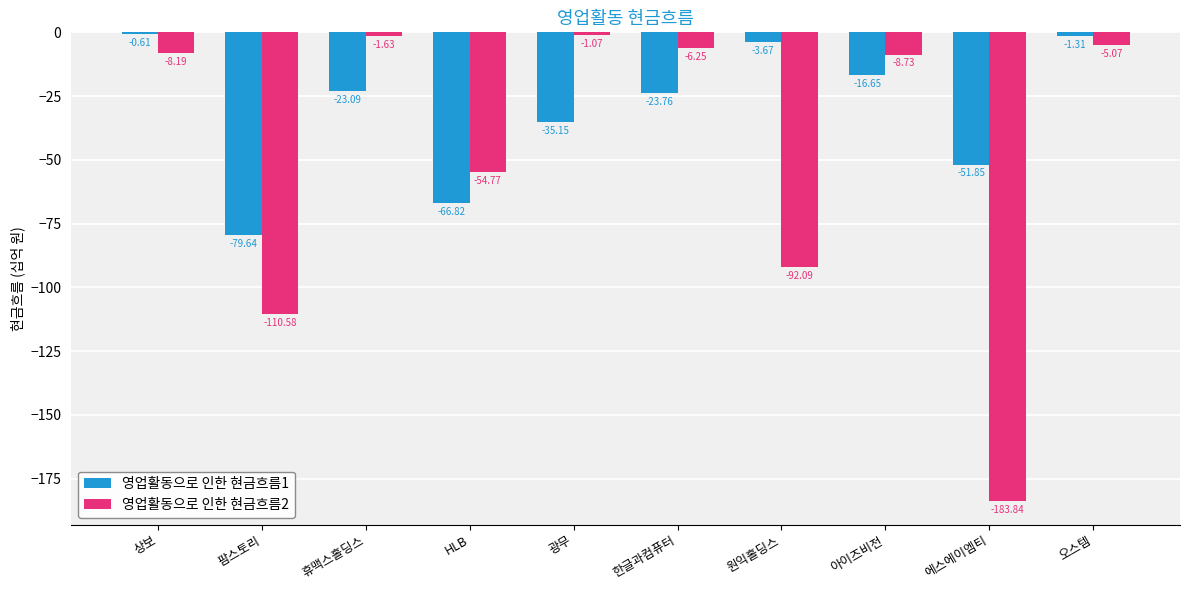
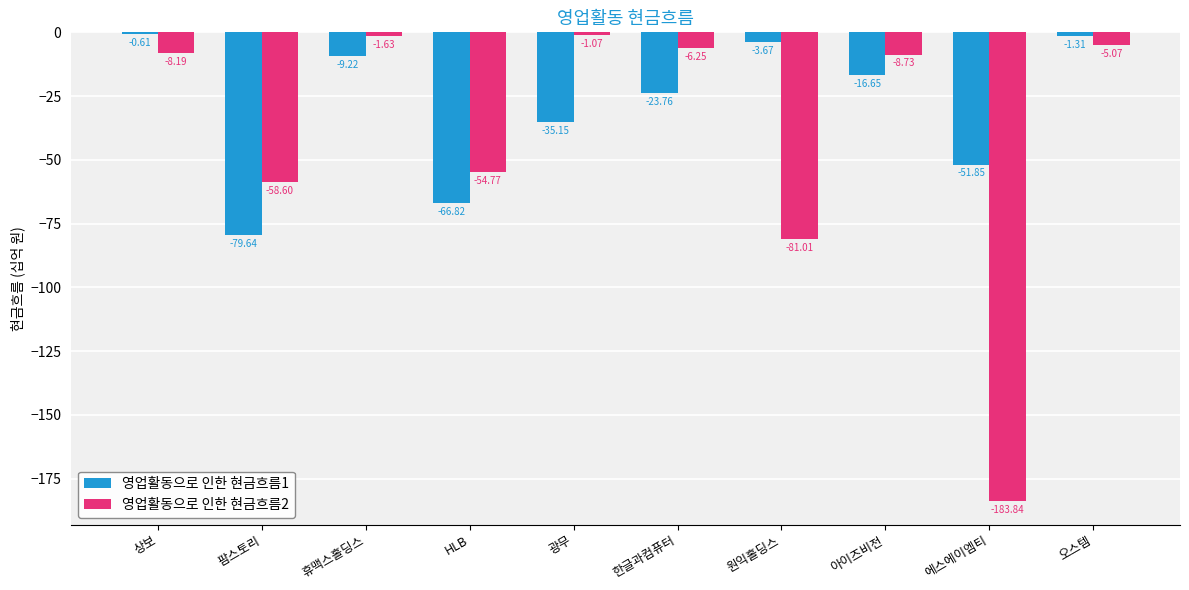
  {
    "영업활동으로 인한 현금흐름1": {
      "상보": -0.61,
      "팜스토리": -79.64,
-     "휴맥스홀딩스": -23.09,
+     "휴맥스홀딩스": -9.22,
      "HLB": -66.82,
      "광무": -35.15,
      "한글과컴퓨터": -23.76,
      "원익홀딩스": -3.67,
      "아이즈비전": -16.65,
      "에스에이엠티": -51.85,
      "오스템": -1.31
    },
    "영업활동으로 인한 현금흐름2": {
      "상보": -8.19,
-     "팜스토리": -110.58,
+     "팜스토리": -58.60,
      "휴맥스홀딩스": -1.63,
      "HLB": -54.77,
      "광무": -1.07,
      "한글과컴퓨터": -6.25,
-     "원익홀딩스": -92.09,
+     "원익홀딩스": -81.01,
      "아이즈비전": -8.73,
      "에스에이엠티": -183.84,
      "오스템": -5.07
    }
  }
